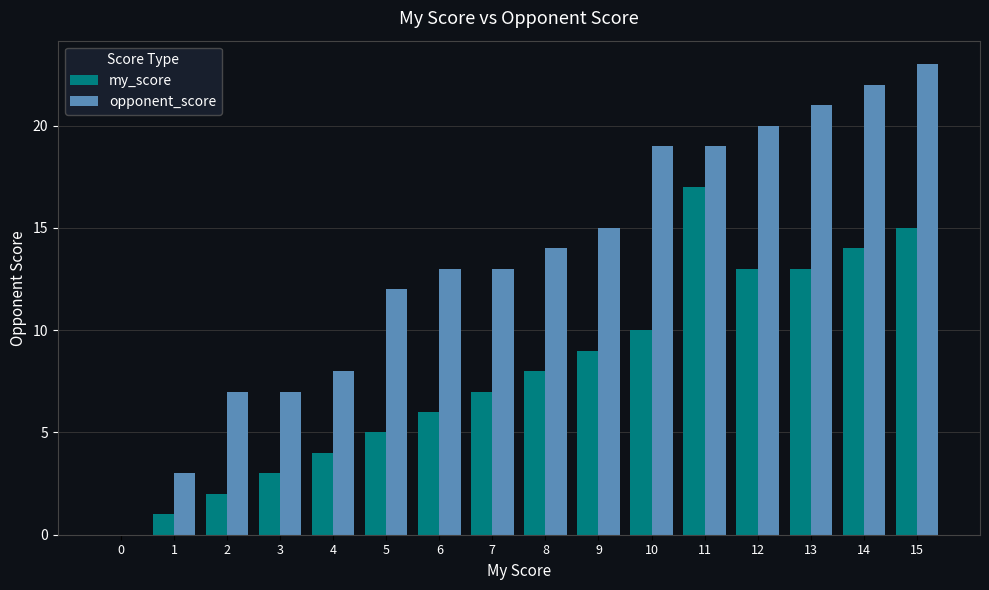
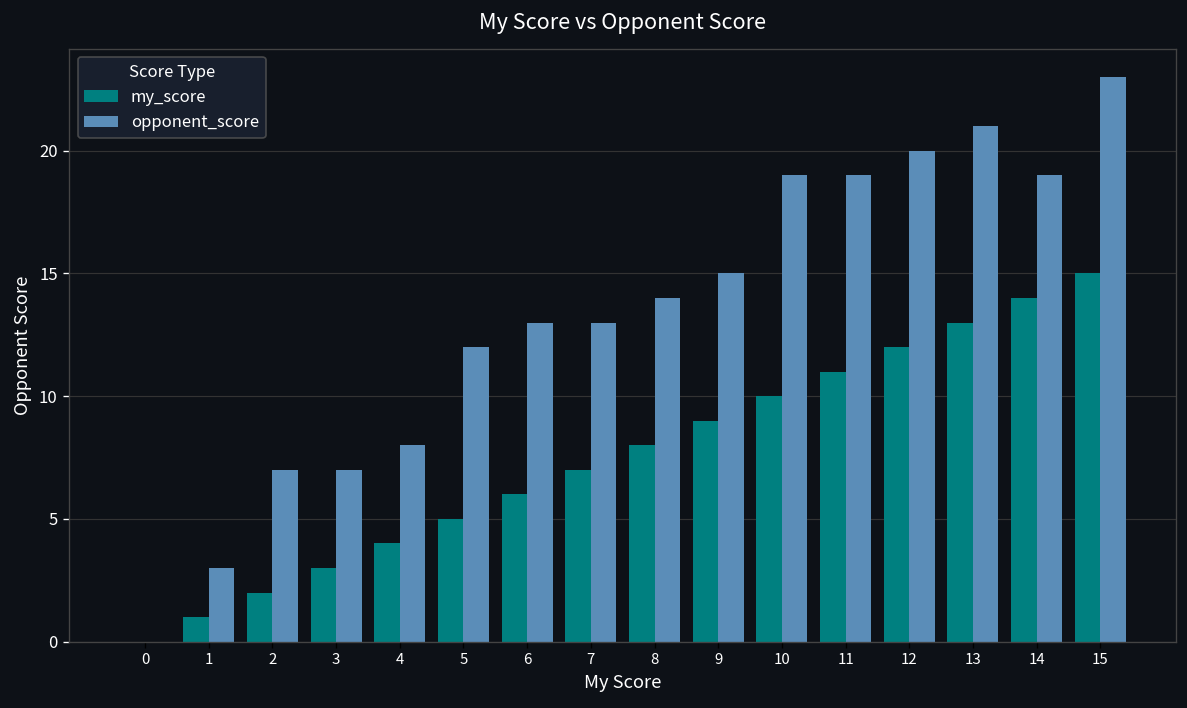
  {
    "my_score": {
      "0": 0,
      "1": 1,
      "2": 2,
      "3": 3,
      "4": 4,
      "5": 5,
      "6": 6,
      "7": 7,
      "8": 8,
      "9": 9,
      "10": 10,
-     "11": 17,
-     "12": 13,
+     "11": 11,
+     "12": 12,
      "13": 13,
      "14": 14,
      "15": 15
    },
    "opponent_score": {
      "0": 0,
      "1": 3,
      "2": 7,
      "3": 7,
      "4": 8,
      "5": 12,
      "6": 13,
      "7": 13,
      "8": 14,
      "9": 15,
      "10": 19,
      "11": 19,
      "12": 20,
      "13": 21,
-     "14": 22,
+     "14": 19,
      "15": 23
    }
  }
